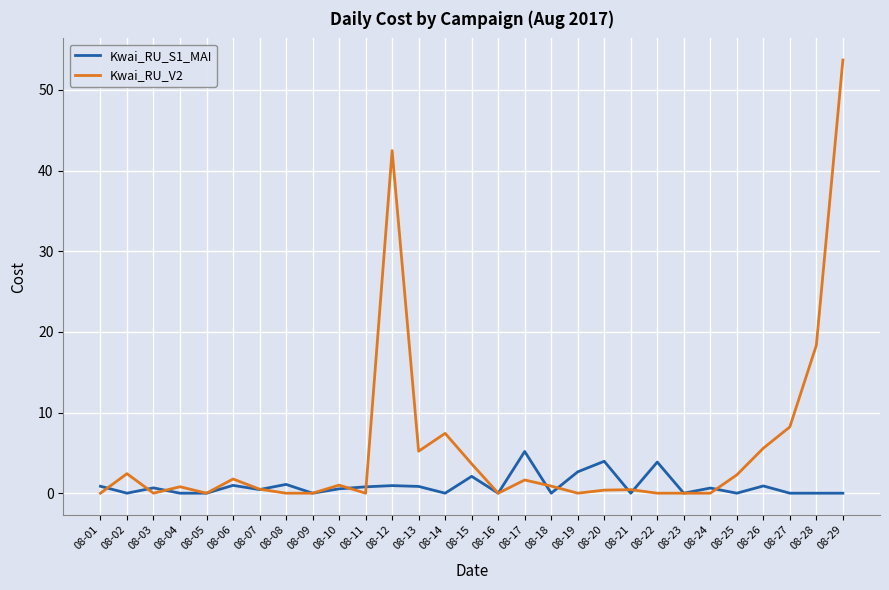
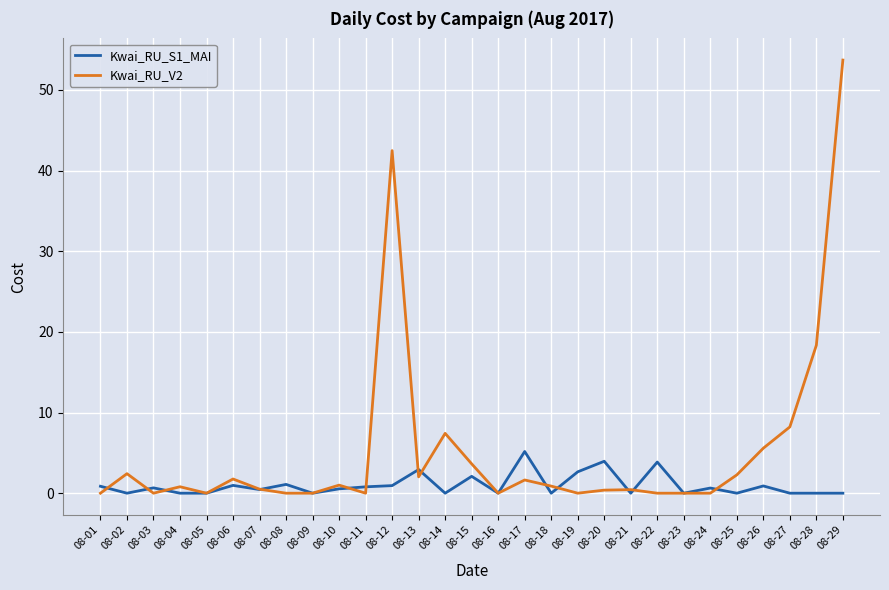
  {
    "Kwai_RU_S1_MAI": {
      "08-01": 1,
      "08-02": 0,
      "08-03": 1,
      "08-04": 0,
      "08-06": 1,
      "08-08": 1,
      "08-10": 1,
      "08-11": 1,
      "08-12": 1,
-     "08-13": 1,
+     "08-13": 3,
      "08-14": 0,
      "08-15": 2,
      "08-17": 5,
      "08-18": 0,
      "08-19": 3,
      "08-20": 4,
      "08-21": 0,
      "08-22": 4,
      "08-24": 1,
      "08-25": 0,
      "08-26": 1,
      "08-27": 0,
      "08-28": 0,
      "08-29": 0
    },
    "Kwai_RU_V2": {
      "08-01": 0,
      "08-02": 2,
      "08-03": 0,
      "08-04": 1,
      "08-06": 2,
      "08-08": 0,
      "08-10": 1,
      "08-11": 0,
      "08-12": 42,
-     "08-13": 5,
+     "08-13": 2,
      "08-14": 7,
      "08-15": 4,
      "08-17": 2,
      "08-18": 1,
      "08-19": 0,
      "08-20": 0,
      "08-21": 0,
      "08-22": 0,
      "08-24": 0,
      "08-25": 2,
      "08-26": 6,
      "08-27": 8,
      "08-28": 18,
      "08-29": 54
    }
  }
